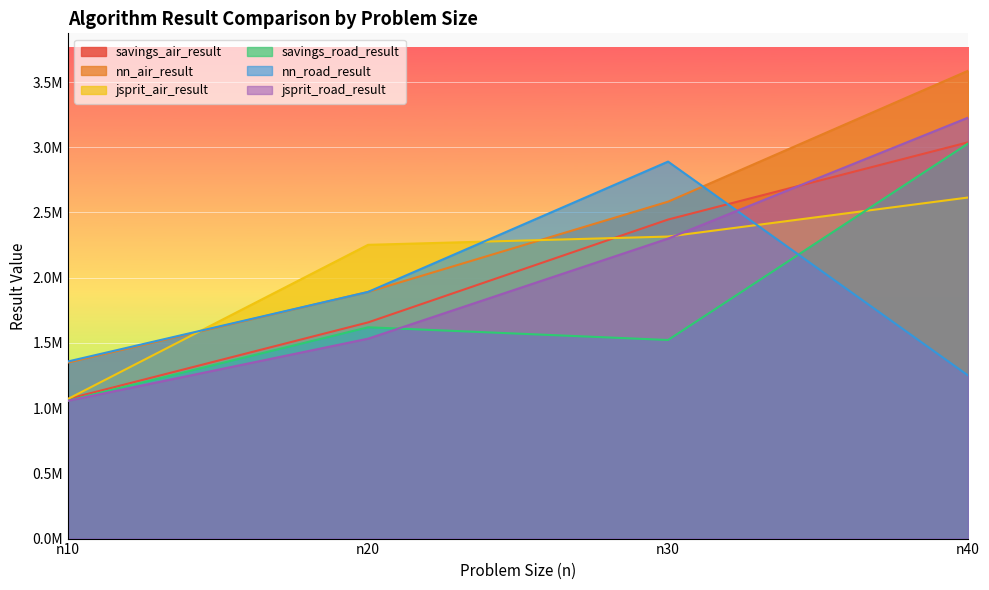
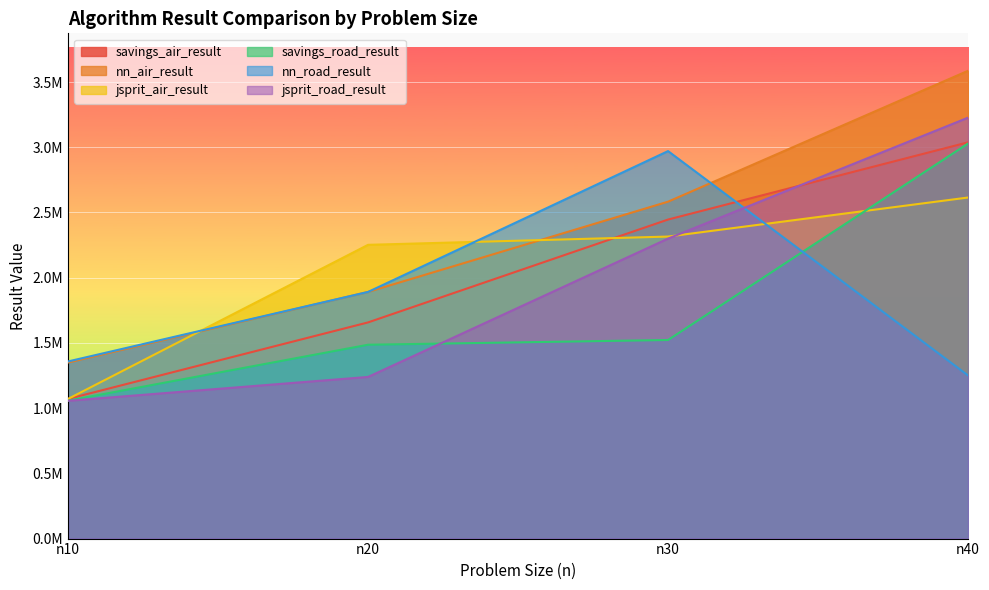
  {
    "jsprit_air_result": {
      "n20": 2250000,
      "n40": 2610000
    },
    "savings_road_result": {
-     "n20": 1620000,
+     "n20": 1490000,
      "n30": 1520000
    },
    "nn_road_result": {
-     "n30": 2890000,
+     "n30": 2970000,
      "n40": 1250000
    },
    "jsprit_road_result": {
-     "n20": 1530000,
+     "n20": 1240000,
      "n40": 3230000
    }
  }
